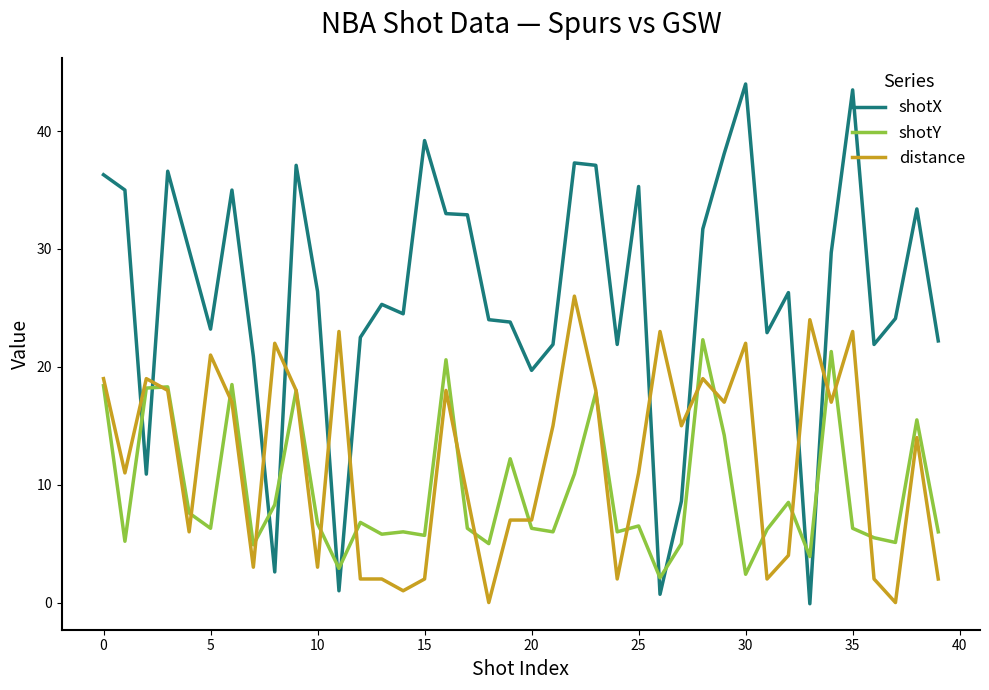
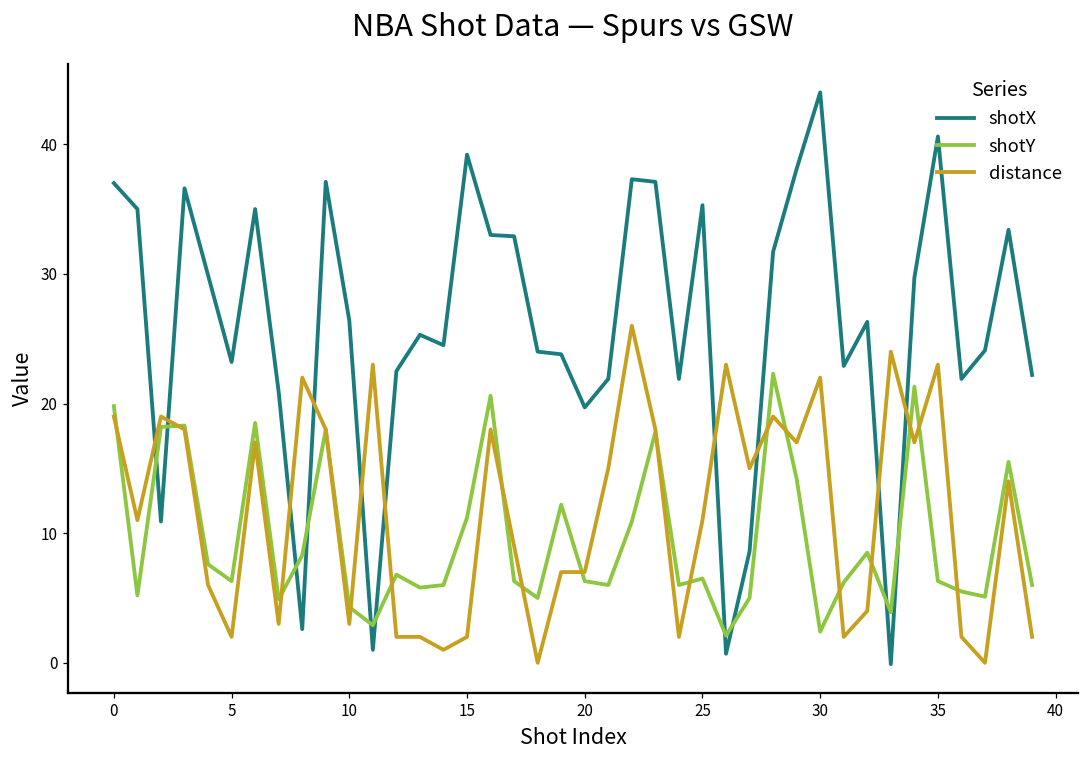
  {
    "shotX": {
-     "0": 36.3,
+     "0": 37.0,
      "5": 23.2,
      "10": 26.4,
      "15": 39.2,
      "20": 19.7,
      "25": 35.3,
      "30": 44.0,
-     "35": 43.5
+     "35": 40.6
    },
    "shotY": {
-     "0": 18.4,
+     "0": 19.8,
      "5": 6.3,
-     "10": 6.7,
-     "15": 5.7,
+     "10": 4.3,
+     "15": 11.2,
      "20": 6.3,
      "25": 6.5,
      "30": 2.4,
      "35": 6.3
    },
    "distance": {
      "0": 19,
-     "5": 21,
+     "5": 2,
      "10": 3,
      "15": 2,
      "20": 7,
      "25": 11,
      "30": 22,
      "35": 23
    }
  }
